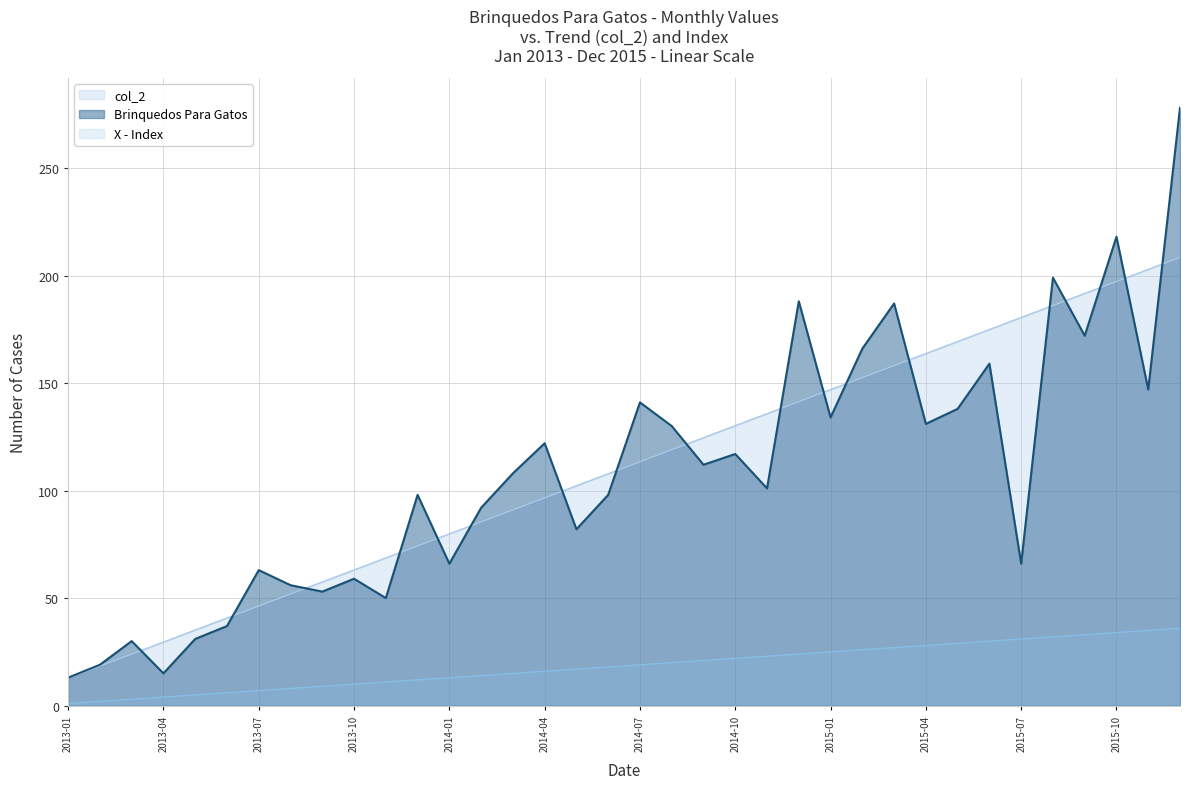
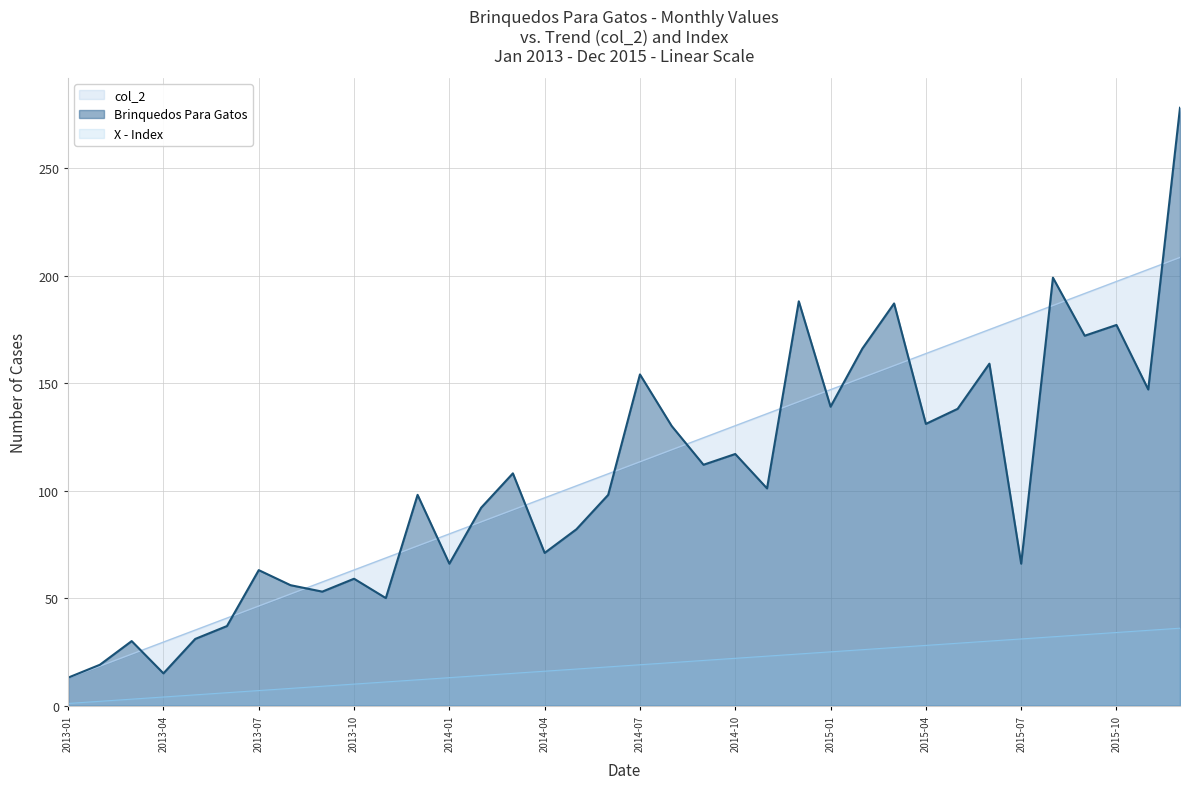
  {
    "Brinquedos Para Gatos": {
      "2013-04": 15,
      "2013-07": 63,
      "2013-10": 59,
      "2014-01": 66,
-     "2014-04": 122,
-     "2014-07": 141,
+     "2014-04": 71,
+     "2014-07": 154,
      "2014-10": 117,
-     "2015-01": 134,
+     "2015-01": 139,
      "2015-04": 131,
      "2015-07": 66,
-     "2015-10": 218
+     "2015-10": 177
    }
  }
